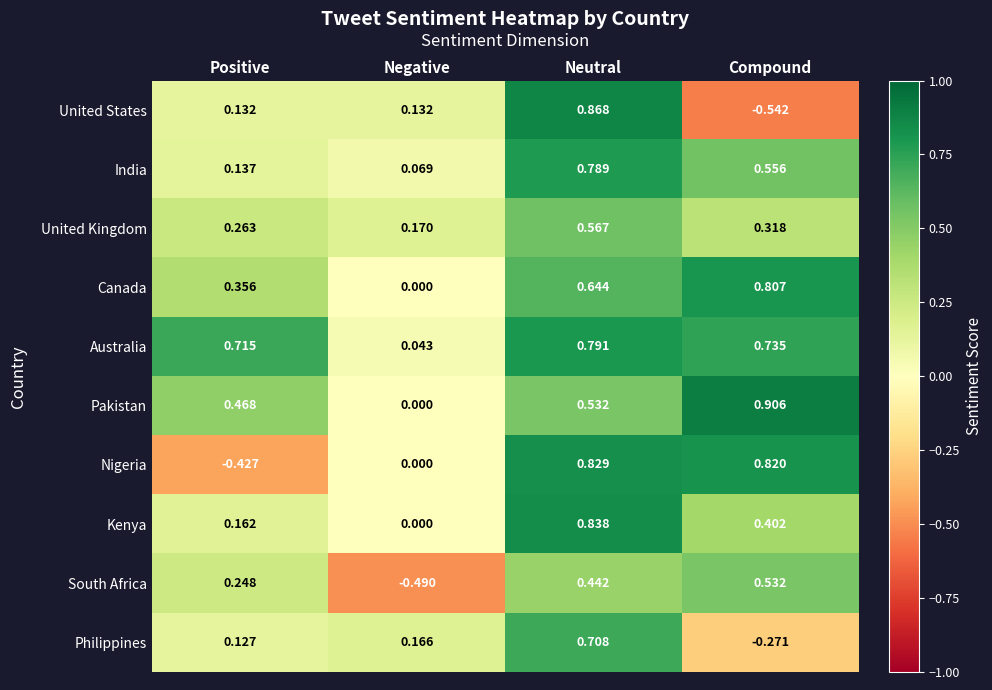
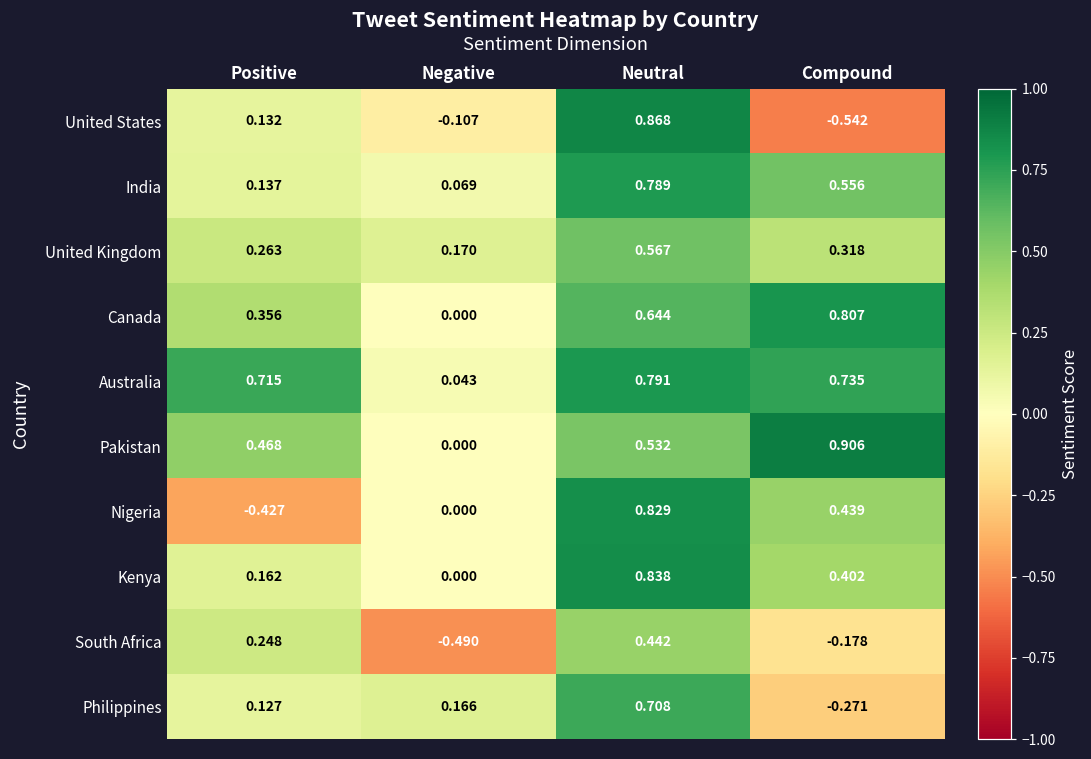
  {
    "United States": {
      "Positive": 0.132,
-     "Negative": 0.132,
+     "Negative": -0.107,
      "Neutral": 0.868,
      "Compound": -0.542
    },
    "India": {
      "Positive": 0.137,
      "Negative": 0.069,
      "Neutral": 0.789,
      "Compound": 0.556
    },
    "United Kingdom": {
      "Positive": 0.263,
      "Negative": 0.170,
      "Neutral": 0.567,
      "Compound": 0.318
    },
    "Canada": {
      "Positive": 0.356,
      "Negative": 0.000,
      "Neutral": 0.644,
      "Compound": 0.807
    },
    "Australia": {
      "Positive": 0.715,
      "Negative": 0.043,
      "Neutral": 0.791,
      "Compound": 0.735
    },
    "Pakistan": {
      "Positive": 0.468,
      "Negative": 0.000,
      "Neutral": 0.532,
      "Compound": 0.906
    },
    "Nigeria": {
      "Positive": -0.427,
      "Negative": 0.000,
      "Neutral": 0.829,
-     "Compound": 0.820
+     "Compound": 0.439
    },
    "Kenya": {
      "Positive": 0.162,
      "Negative": 0.000,
      "Neutral": 0.838,
      "Compound": 0.402
    },
    "South Africa": {
      "Positive": 0.248,
      "Negative": -0.490,
      "Neutral": 0.442,
-     "Compound": 0.532
+     "Compound": -0.178
    },
    "Philippines": {
      "Positive": 0.127,
      "Negative": 0.166,
      "Neutral": 0.708,
      "Compound": -0.271
    }
  }
